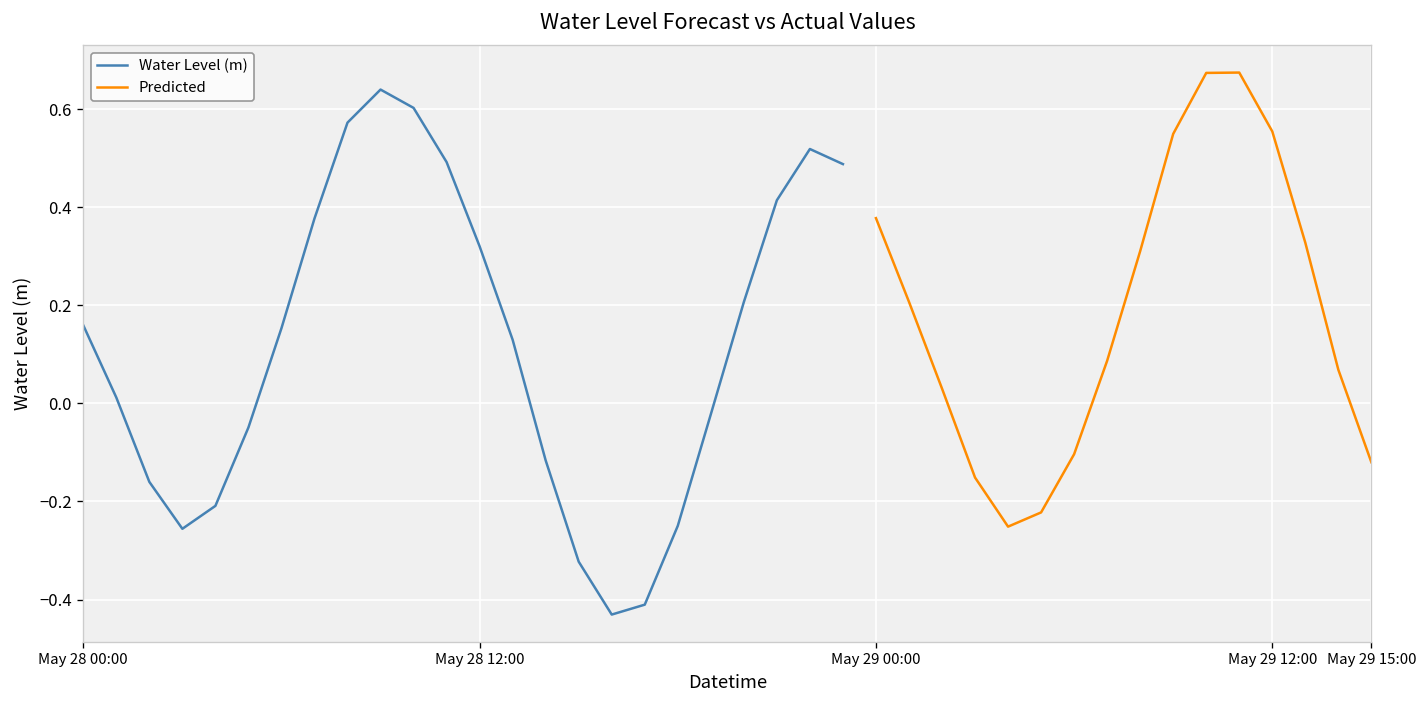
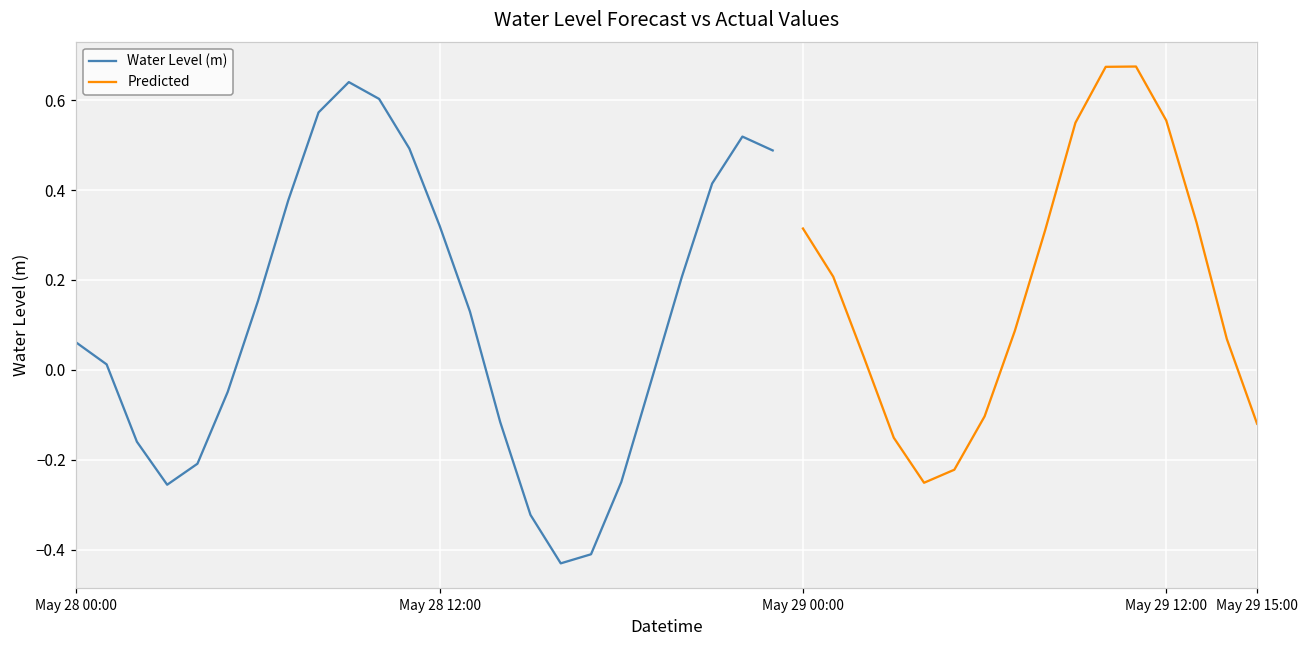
  {
    "Water Level (m)": {
-     "May 28 00:00": 0.16,
+     "May 28 00:00": 0.06,
      "May 28 12:00": 0.32
    },
    "Predicted": {
-     "May 29 00:00": 0.38,
+     "May 29 00:00": 0.31,
      "May 29 12:00": 0.55,
      "May 29 15:00": -0.12
    }
  }
